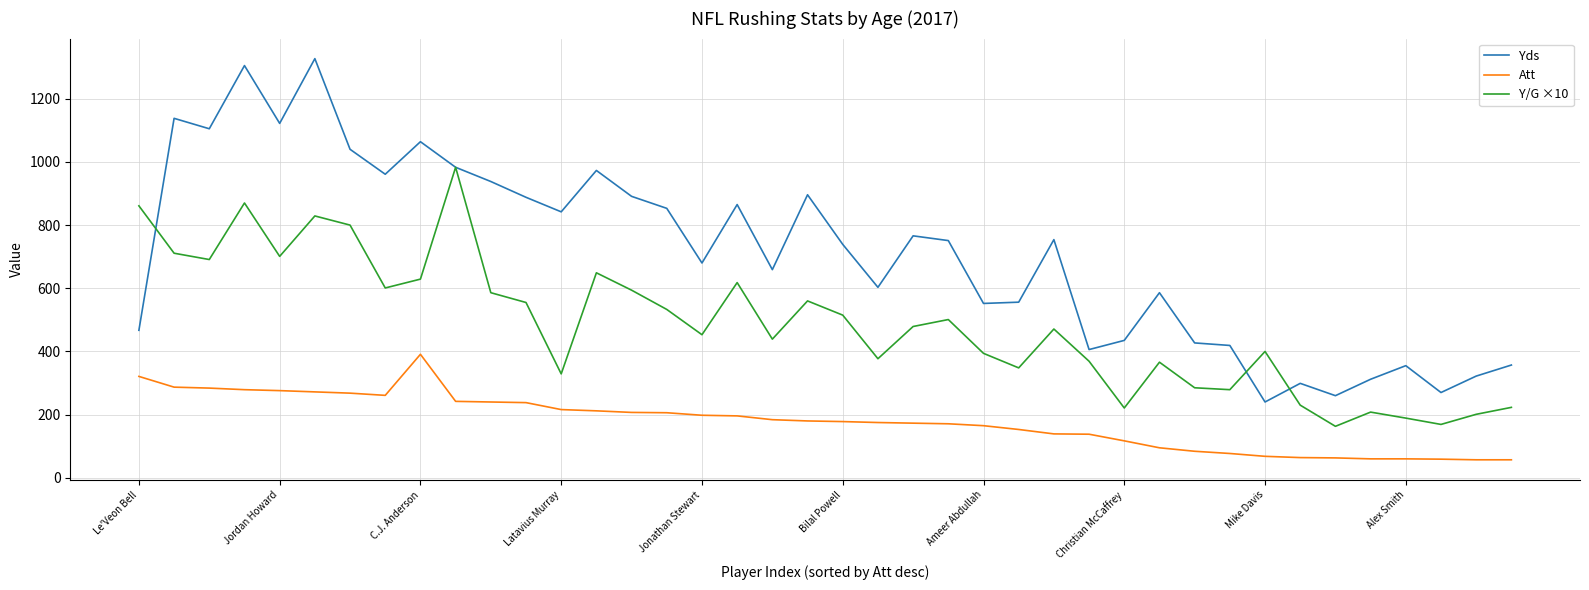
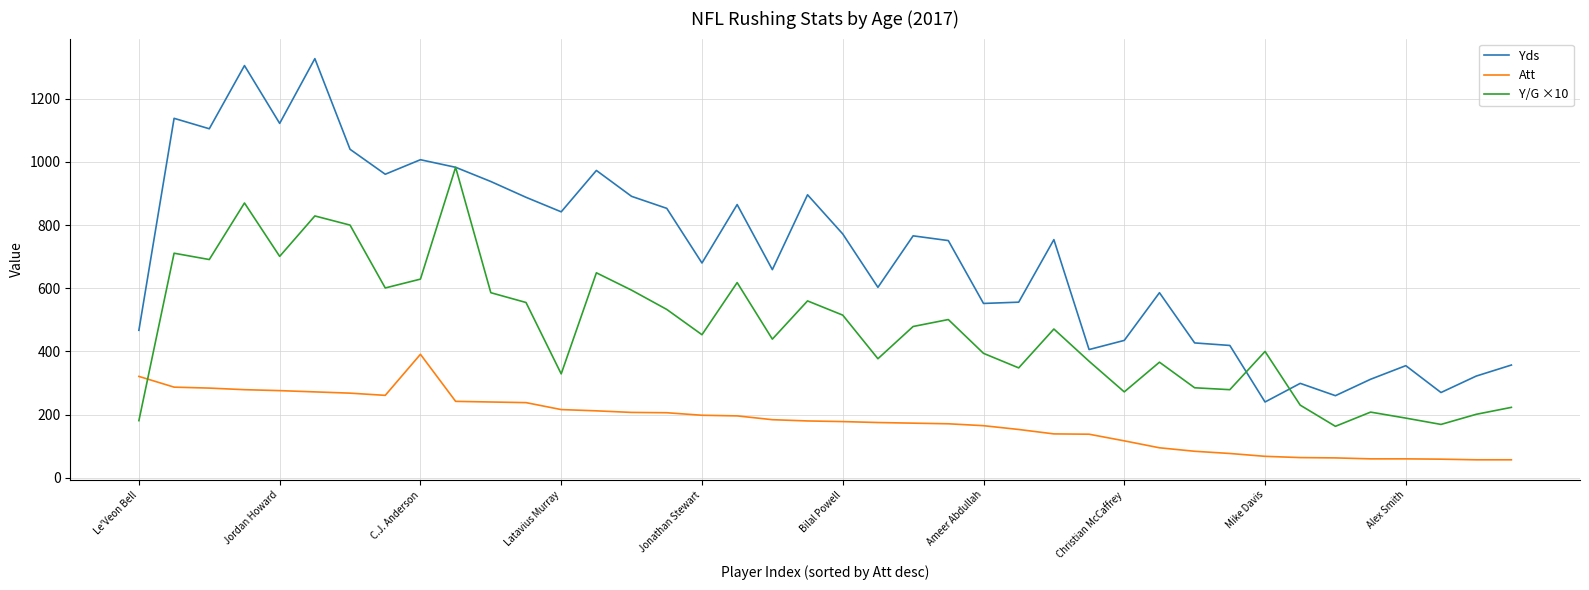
  {
    "Yds": {
      "Le'Veon Bell": 470,
      "Jordan Howard": 1120,
-     "C.J. Anderson": 1060,
+     "C.J. Anderson": 1010,
      "Latavius Murray": 840,
      "Jonathan Stewart": 680,
-     "Bilal Powell": 740,
+     "Bilal Powell": 770,
      "Ameer Abdullah": 550,
      "Christian McCaffrey": 440,
      "Mike Davis": 240,
      "Alex Smith": 360
    },
    "Att": {
      "Le'Veon Bell": 320,
      "Jordan Howard": 280,
      "C.J. Anderson": 390,
      "Latavius Murray": 220,
      "Jonathan Stewart": 200,
      "Bilal Powell": 180,
      "Ameer Abdullah": 170,
      "Christian McCaffrey": 120,
      "Mike Davis": 70,
      "Alex Smith": 60
    },
    "Y/G ×10": {
-     "Le'Veon Bell": 860,
+     "Le'Veon Bell": 180,
      "Jordan Howard": 700,
      "C.J. Anderson": 630,
      "Latavius Murray": 330,
      "Jonathan Stewart": 450,
      "Bilal Powell": 520,
      "Ameer Abdullah": 390,
-     "Christian McCaffrey": 220,
+     "Christian McCaffrey": 270,
      "Mike Davis": 400,
      "Alex Smith": 190
    }
  }
